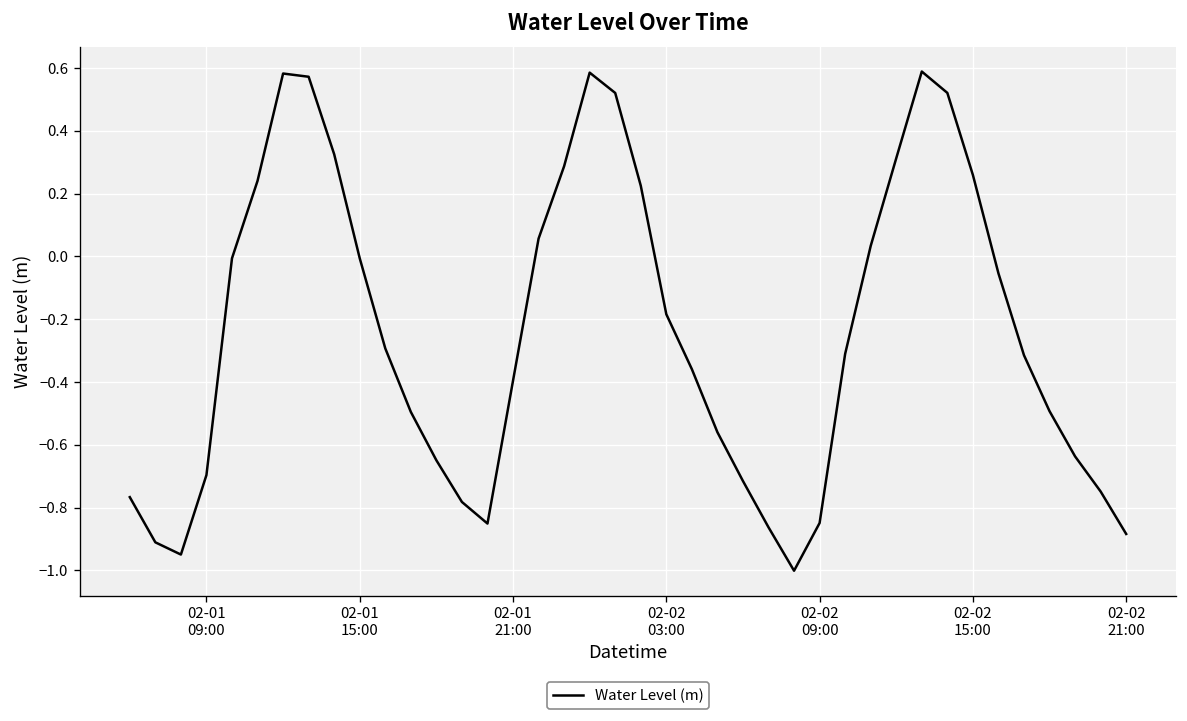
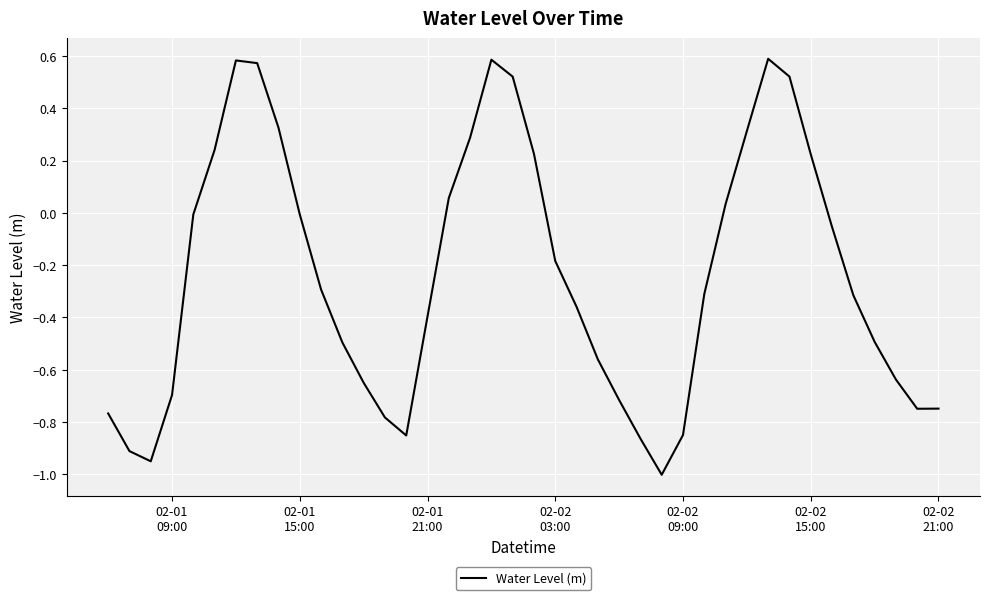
  {
    "02-01 09:00": -0.70,
    "02-01 15:00": -0.01,
    "02-01 21:00": -0.40,
    "02-02 03:00": -0.18,
    "02-02 09:00": -0.85,
-   "02-02 15:00": 0.26,
-   "02-02 21:00": -0.88
+   "02-02 15:00": 0.22,
+   "02-02 21:00": -0.75
  }
